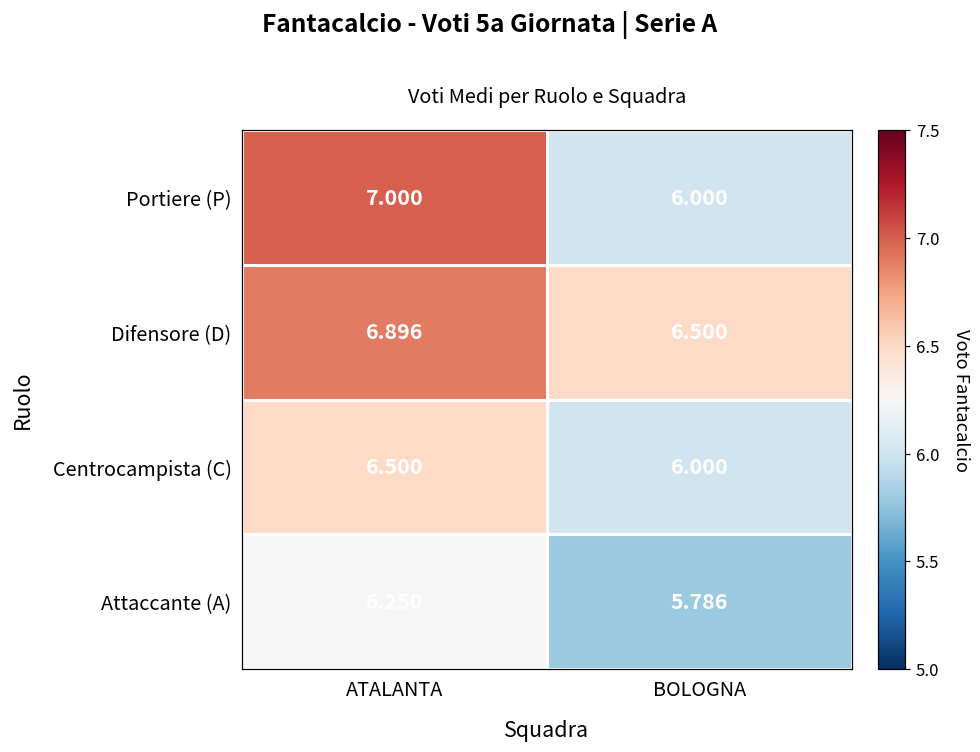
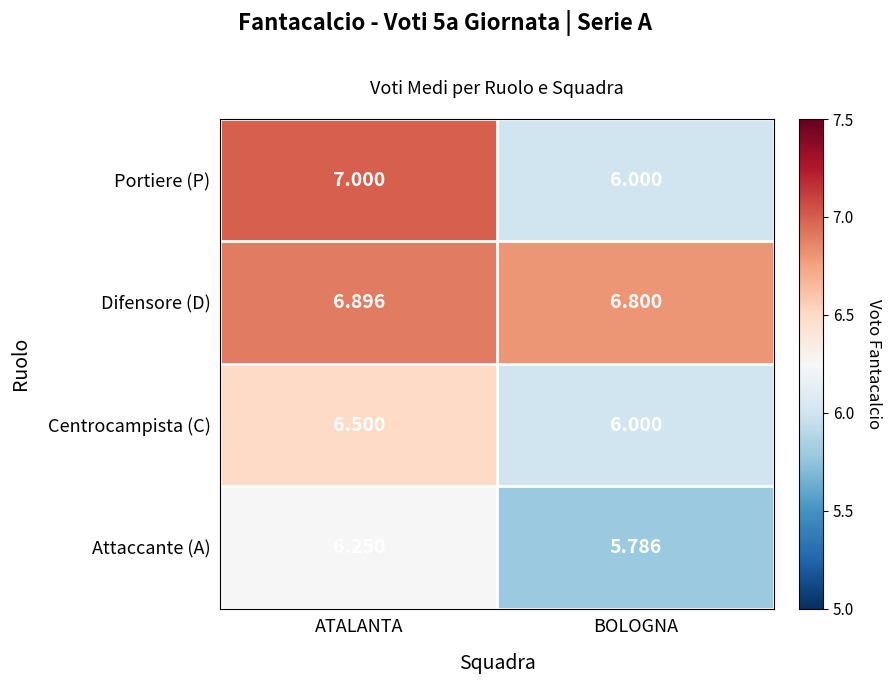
  {
    "Portiere (P)": {
      "ATALANTA": 7.000
    },
    "Difensore (D)": {
      "ATALANTA": 6.896,
-     "BOLOGNA": 6.500
+     "BOLOGNA": 6.800
    },
    "Centrocampista (C)": {
      "ATALANTA": 6.500
    },
    "Attaccante (A)": {
      "BOLOGNA": 5.786
    }
  }
